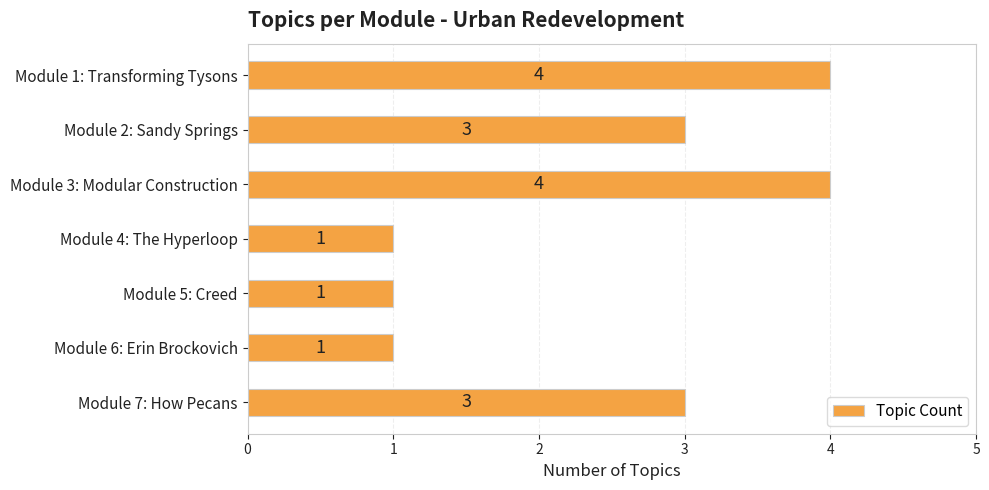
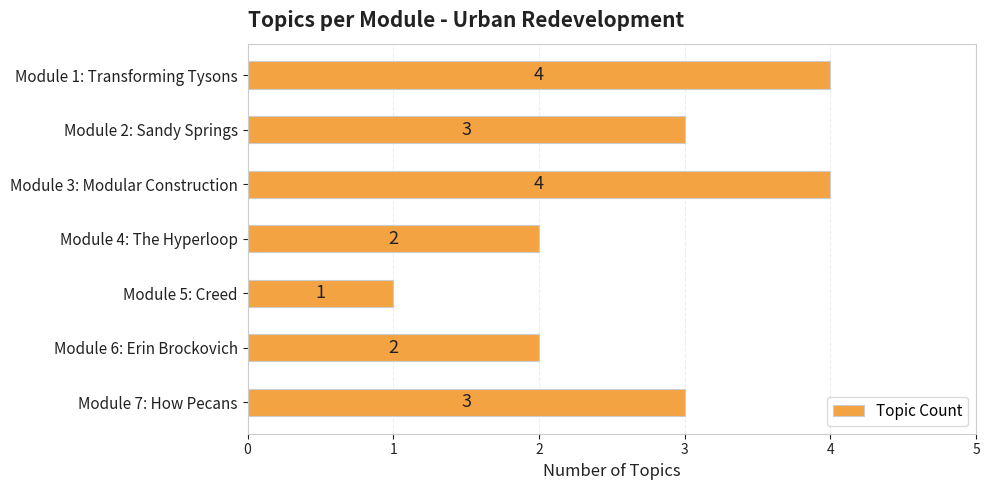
  {
    "Module 1: Transforming Tysons": 4,
    "Module 2: Sandy Springs": 3,
    "Module 3: Modular Construction": 4,
-   "Module 4: The Hyperloop": 1,
+   "Module 4: The Hyperloop": 2,
    "Module 5: Creed": 1,
-   "Module 6: Erin Brockovich": 1,
+   "Module 6: Erin Brockovich": 2,
    "Module 7: How Pecans": 3
  }
